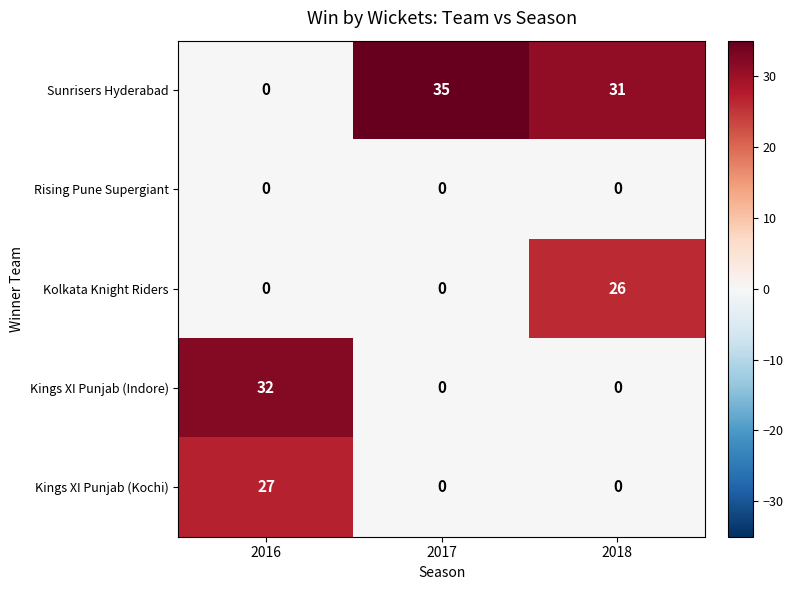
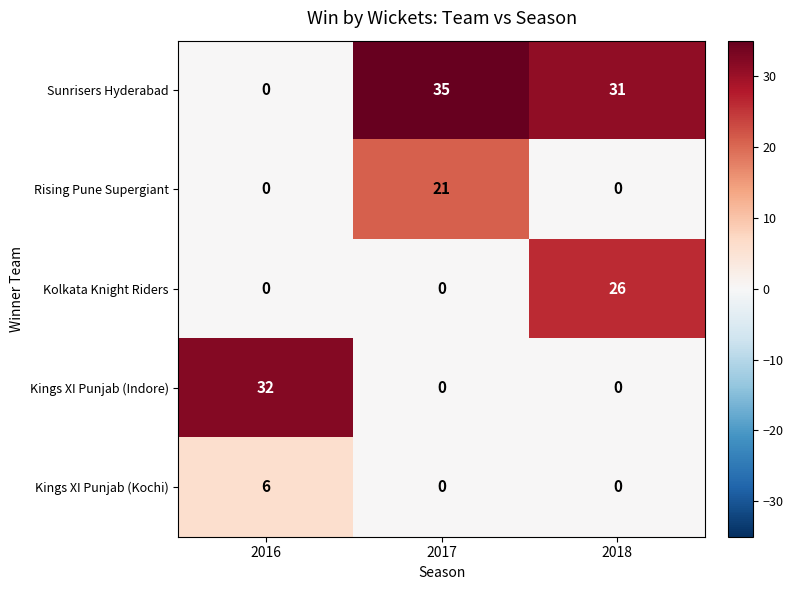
  {
    "Sunrisers Hyderabad": {
      "2016": 0,
      "2017": 35,
      "2018": 31
    },
    "Rising Pune Supergiant": {
      "2016": 0,
-     "2017": 0,
+     "2017": 21,
      "2018": 0
    },
    "Kolkata Knight Riders": {
      "2016": 0,
      "2017": 0,
      "2018": 26
    },
    "Kings XI Punjab (Indore)": {
      "2016": 32,
      "2017": 0,
      "2018": 0
    },
    "Kings XI Punjab (Kochi)": {
-     "2016": 27,
+     "2016": 6,
      "2017": 0,
      "2018": 0
    }
  }
